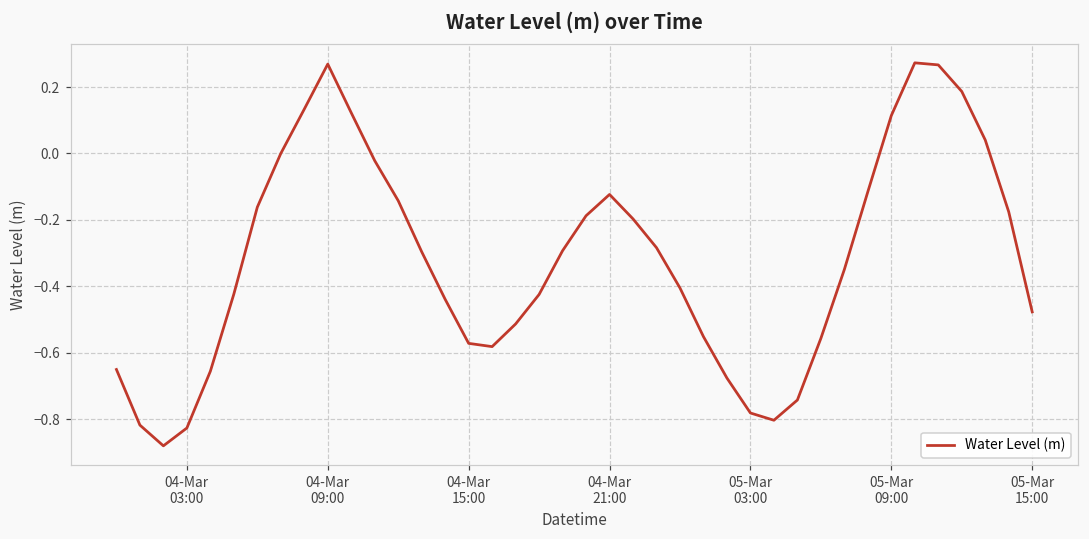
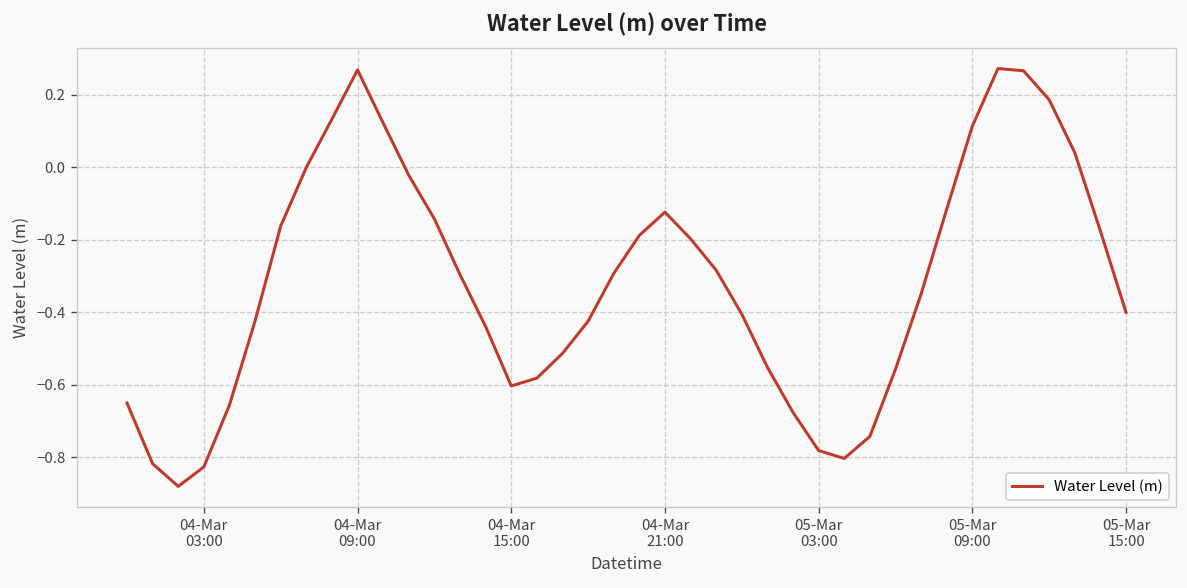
  {
    "04-Mar 03:00": -0.83,
    "04-Mar 09:00": 0.27,
-   "04-Mar 15:00": -0.57,
+   "04-Mar 15:00": -0.60,
    "04-Mar 21:00": -0.12,
    "05-Mar 03:00": -0.78,
    "05-Mar 09:00": 0.11,
-   "05-Mar 15:00": -0.48
+   "05-Mar 15:00": -0.40
  }
